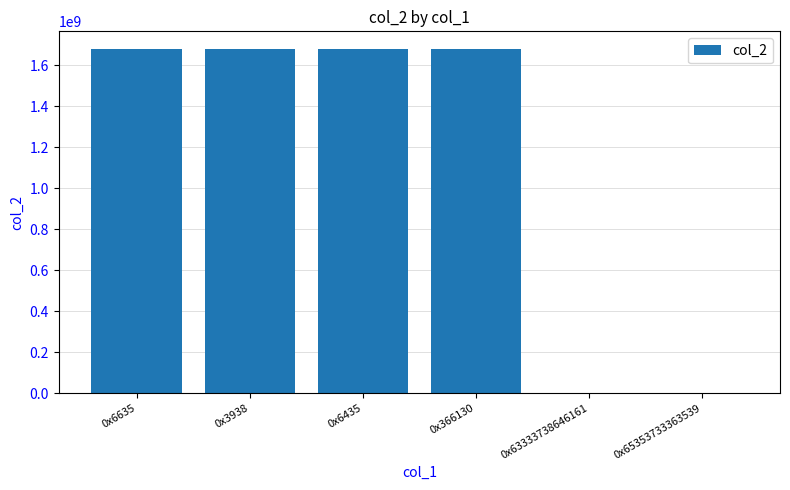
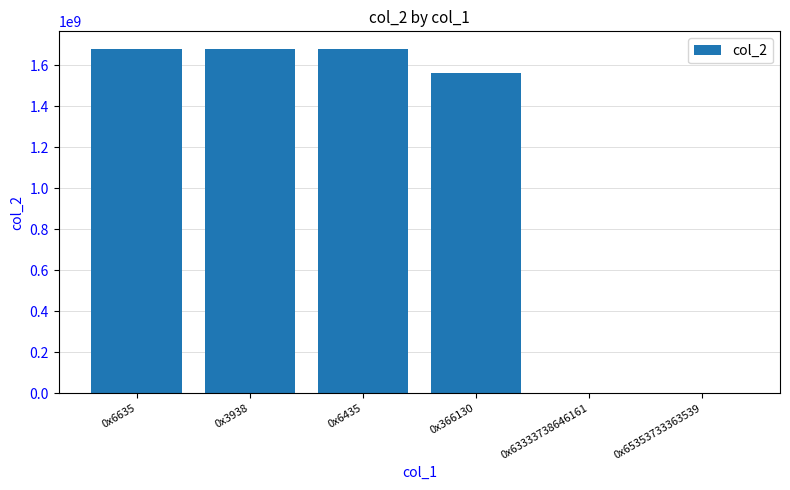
  {
    "0x6635": 1680000000,
    "0x3938": 1680000000,
    "0x6435": 1680000000,
-   "0x366130": 1680000000
+   "0x366130": 1560000000
  }
